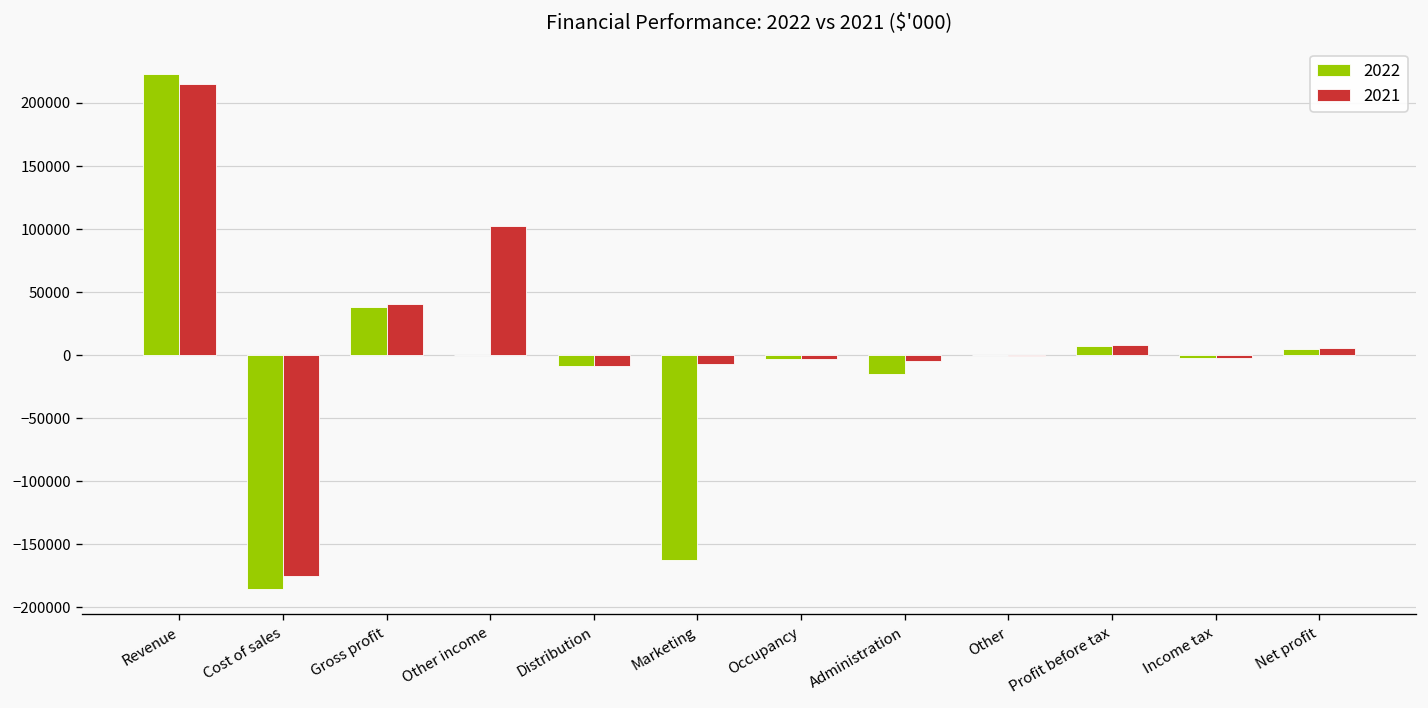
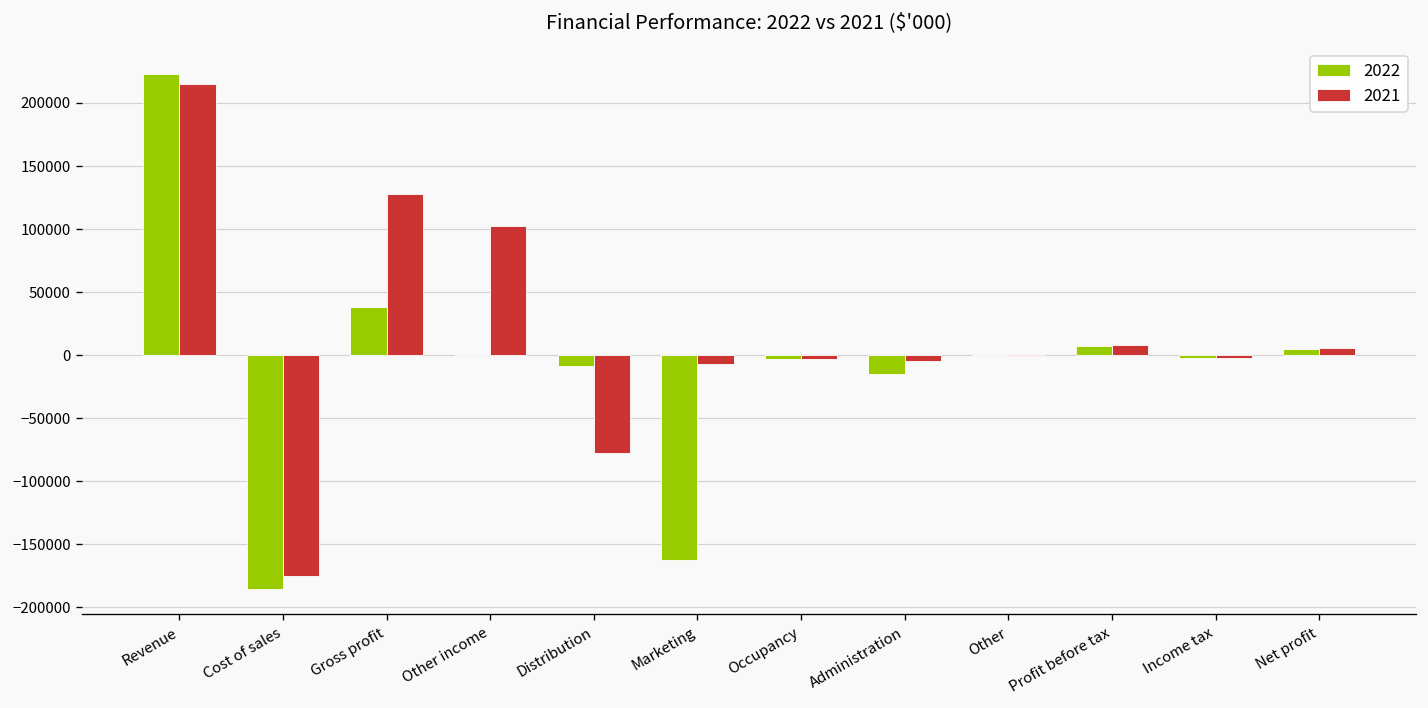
  {
    "2022": {
      "Revenue": 223000,
      "Cost of sales": -185000,
      "Gross profit": 38000,
      "Distribution": -9000,
      "Marketing": -163000,
      "Occupancy": -3000,
      "Administration": -15000,
      "Profit before tax": 7000,
      "Net profit": 5000
    },
    "2021": {
      "Revenue": 215000,
      "Cost of sales": -175000,
-     "Gross profit": 40000,
+     "Gross profit": 128000,
      "Other income": 103000,
-     "Distribution": -8000,
+     "Distribution": -77000,
      "Marketing": -7000,
      "Occupancy": -3000,
      "Administration": -4000,
      "Profit before tax": 8000,
      "Income tax": -3000,
      "Net profit": 6000
    }
  }
